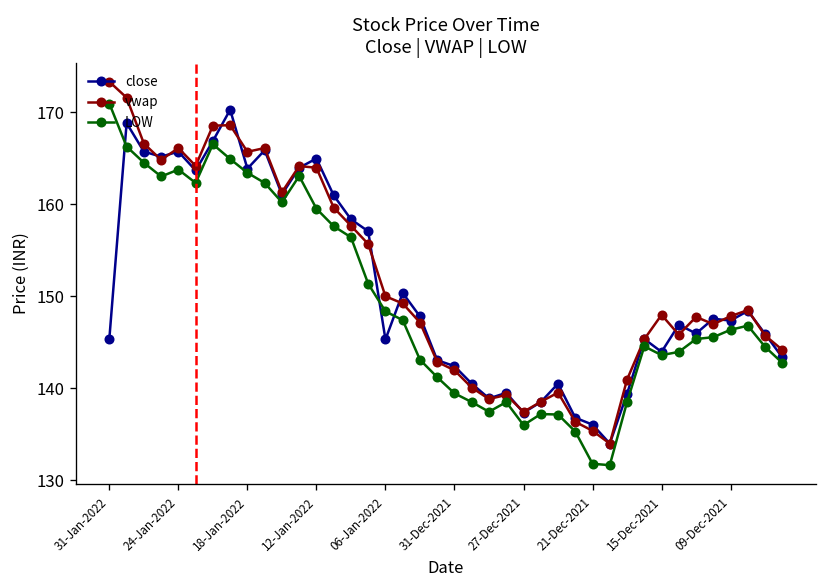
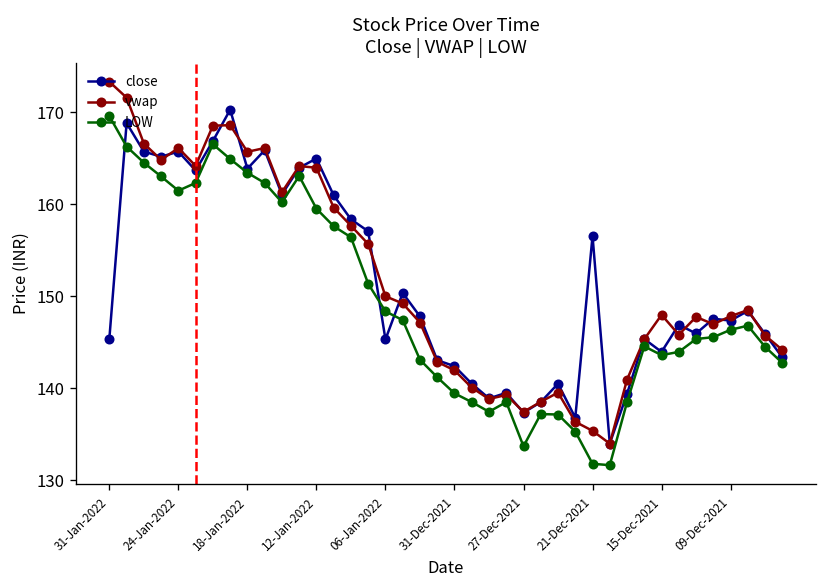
  {
    "close": {
      "31-Jan-2022": 145,
      "24-Jan-2022": 166,
      "18-Jan-2022": 164,
      "12-Jan-2022": 165,
      "06-Jan-2022": 145,
      "31-Dec-2021": 142,
-     "21-Dec-2021": 136,
+     "21-Dec-2021": 157,
      "15-Dec-2021": 144,
      "09-Dec-2021": 147
    },
    "vwap": {
      "31-Jan-2022": 173,
      "24-Jan-2022": 166,
      "18-Jan-2022": 166,
      "12-Jan-2022": 164,
      "06-Jan-2022": 150,
      "31-Dec-2021": 142,
      "21-Dec-2021": 135,
      "15-Dec-2021": 148,
      "09-Dec-2021": 148
    },
    "LOW": {
-     "31-Jan-2022": 171,
-     "24-Jan-2022": 164,
+     "31-Jan-2022": 170,
+     "24-Jan-2022": 161,
      "18-Jan-2022": 163,
      "12-Jan-2022": 160,
      "06-Jan-2022": 148,
      "31-Dec-2021": 139,
-     "27-Dec-2021": 136,
+     "27-Dec-2021": 134,
      "21-Dec-2021": 132,
      "15-Dec-2021": 144,
      "09-Dec-2021": 146
    }
  }
